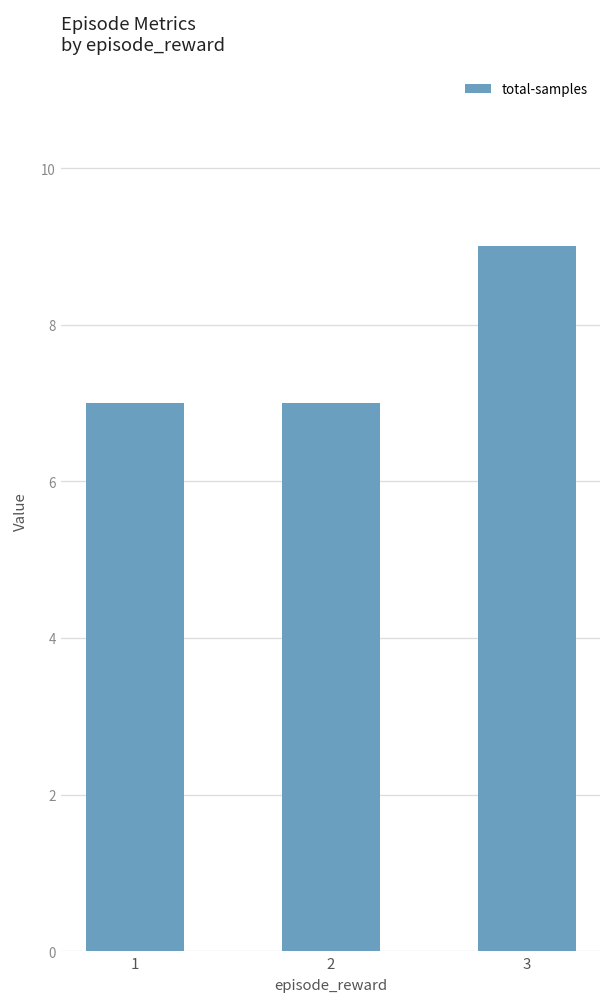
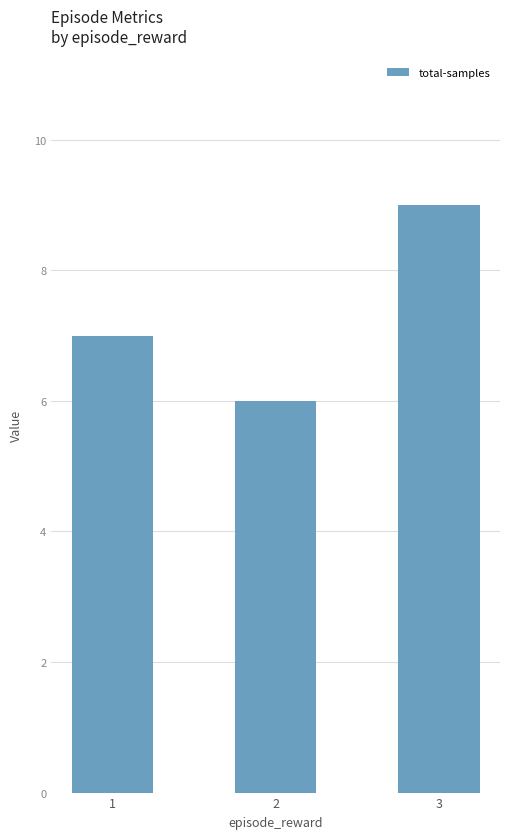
  {
    "1": 7,
-   "2": 7,
+   "2": 6,
    "3": 9
  }
